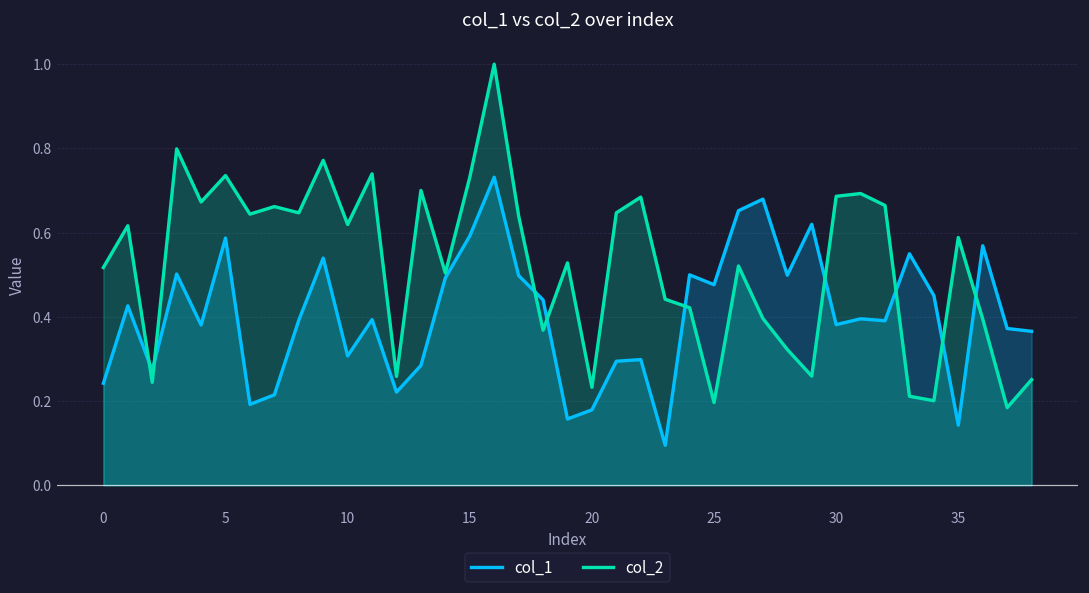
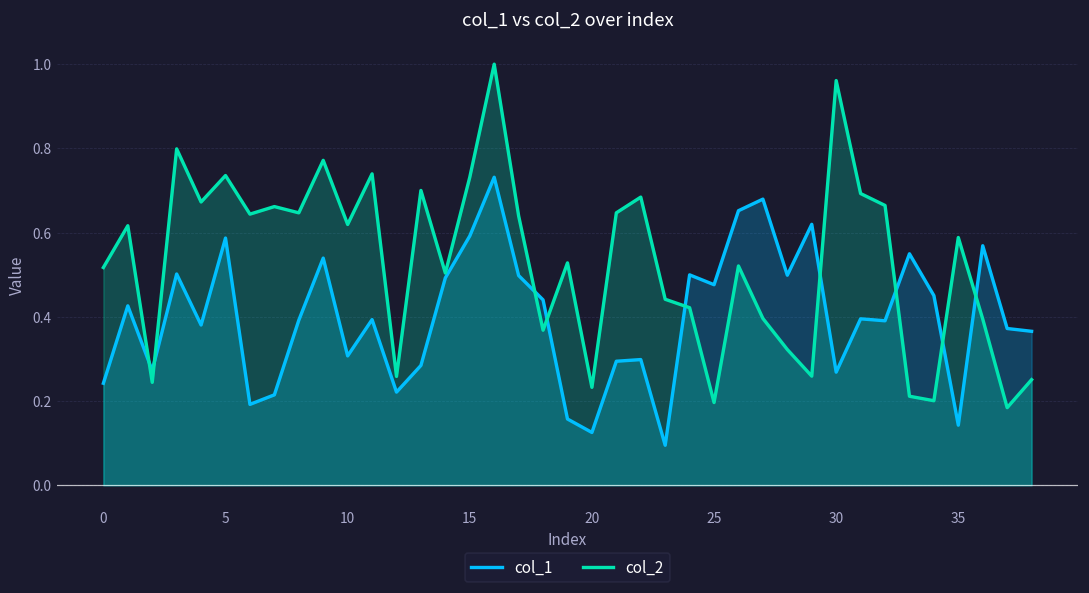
  {
    "col_1": {
      "0": 0.24,
      "5": 0.59,
      "10": 0.31,
      "15": 0.59,
-     "20": 0.18,
+     "20": 0.13,
      "25": 0.48,
-     "30": 0.38,
+     "30": 0.27,
      "35": 0.14
    },
    "col_2": {
      "0": 0.52,
      "5": 0.74,
      "10": 0.62,
      "15": 0.73,
      "20": 0.23,
      "25": 0.20,
-     "30": 0.69,
+     "30": 0.96,
      "35": 0.59
    }
  }
